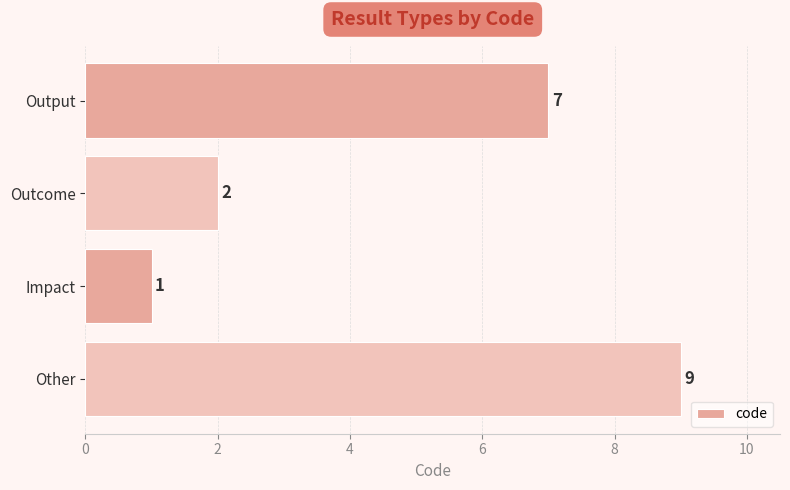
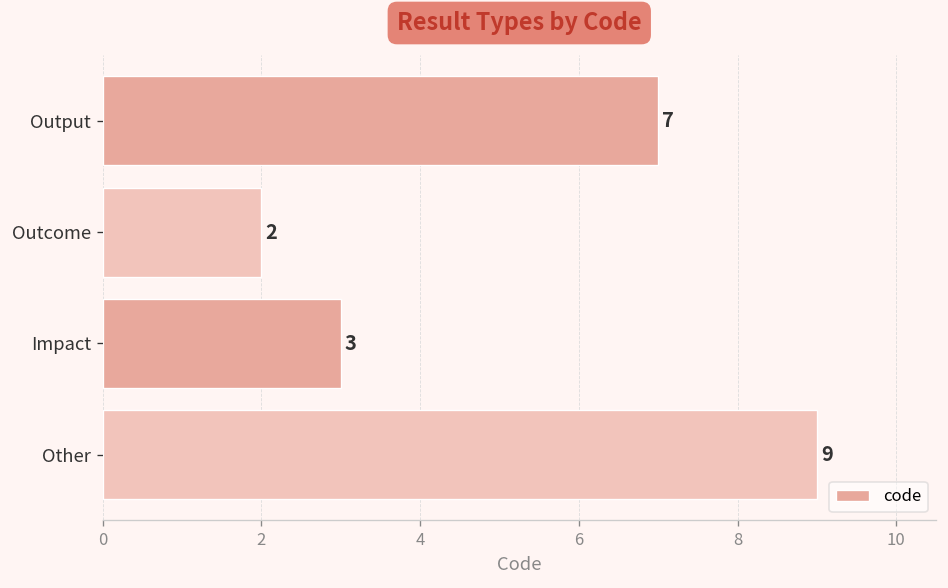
  {
    "Output": 7,
    "Outcome": 2,
-   "Impact": 1,
+   "Impact": 3,
    "Other": 9
  }
